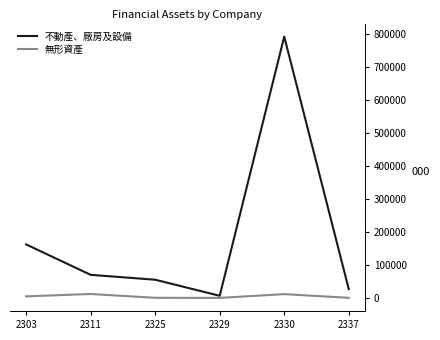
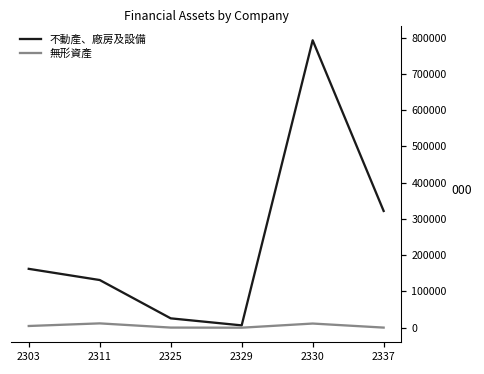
  {
    "不動產、廠房及設備": {
      "2303": 160000,
-     "2311": 70000,
-     "2325": 60000,
+     "2311": 130000,
+     "2325": 30000,
      "2330": 790000,
-     "2337": 30000
+     "2337": 320000
    },
    "無形資產": {
      "2303": 0,
      "2311": 10000,
      "2325": 0,
      "2330": 10000,
      "2337": 0
    }
  }
